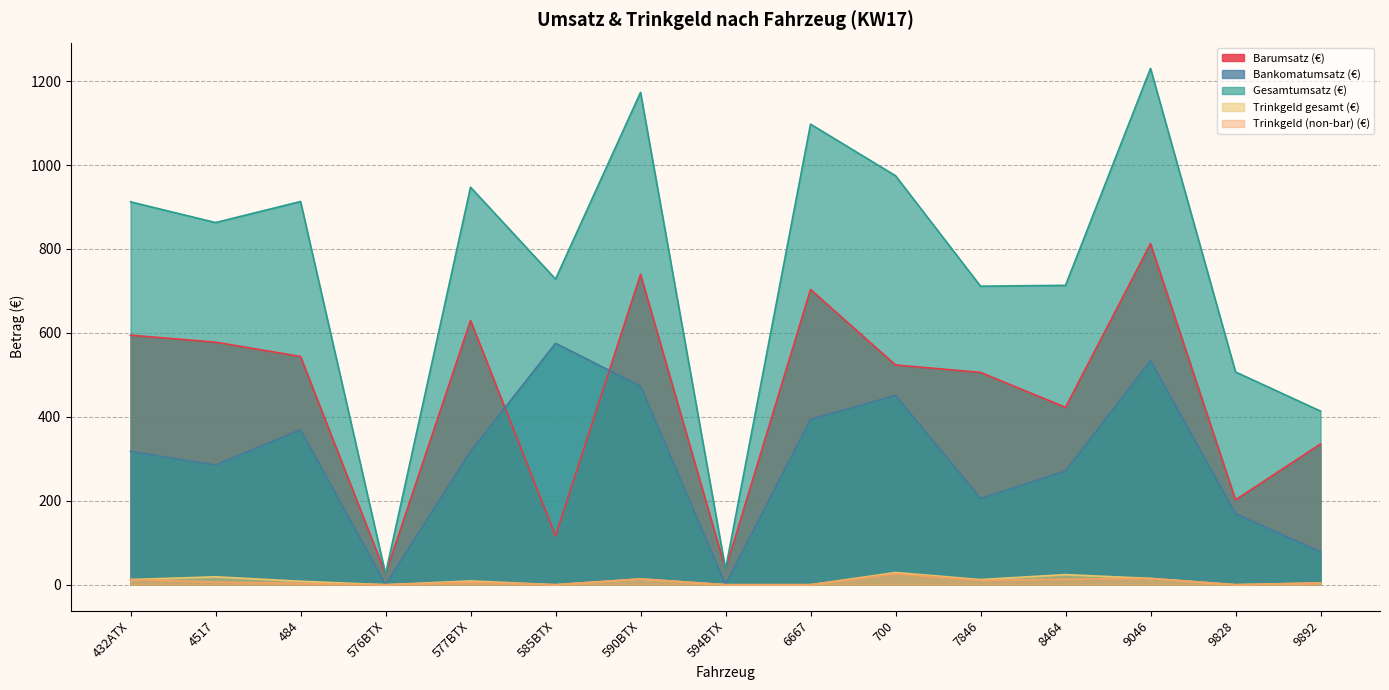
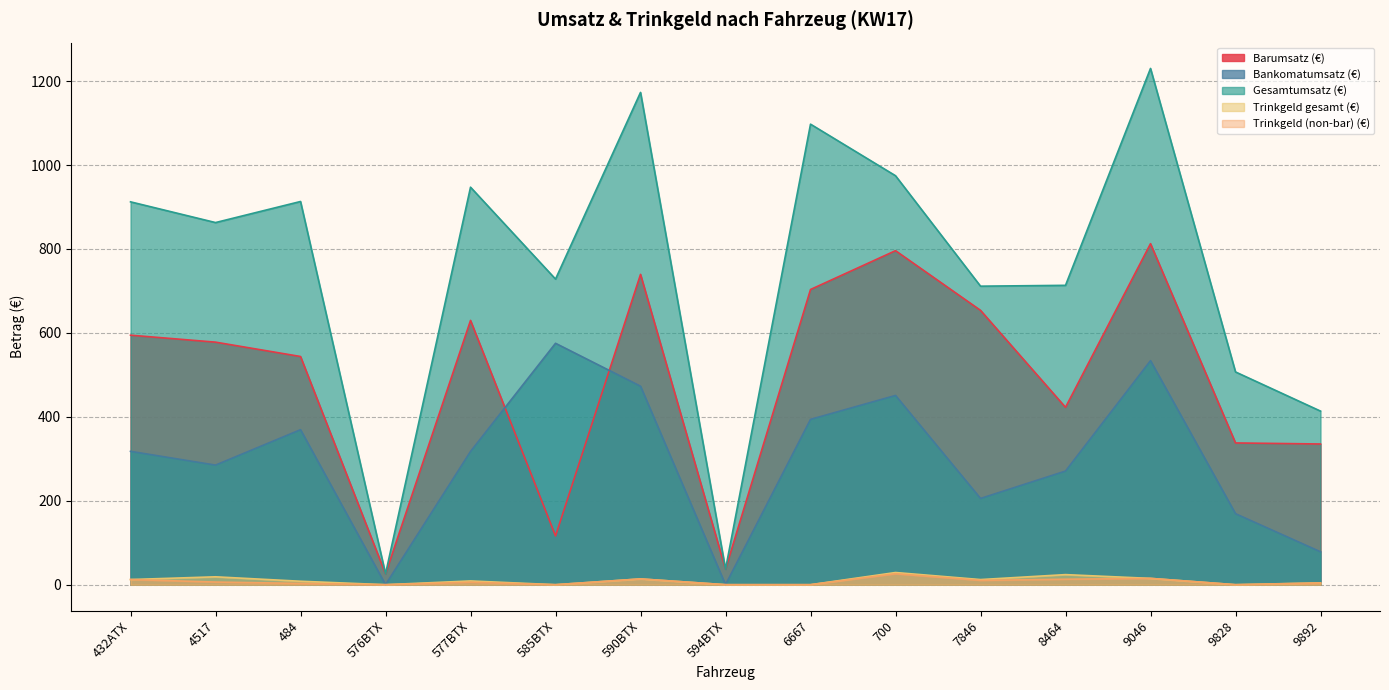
  {
    "Barumsatz (€)": {
      "432ATX": 590,
      "4517": 580,
      "484": 540,
      "577BTX": 630,
      "585BTX": 120,
      "590BTX": 740,
      "6667": 700,
-     "700": 520,
-     "7846": 510,
+     "700": 800,
+     "7846": 650,
      "8464": 420,
      "9046": 810,
-     "9828": 200,
+     "9828": 340,
      "9892": 340
    }
  }
